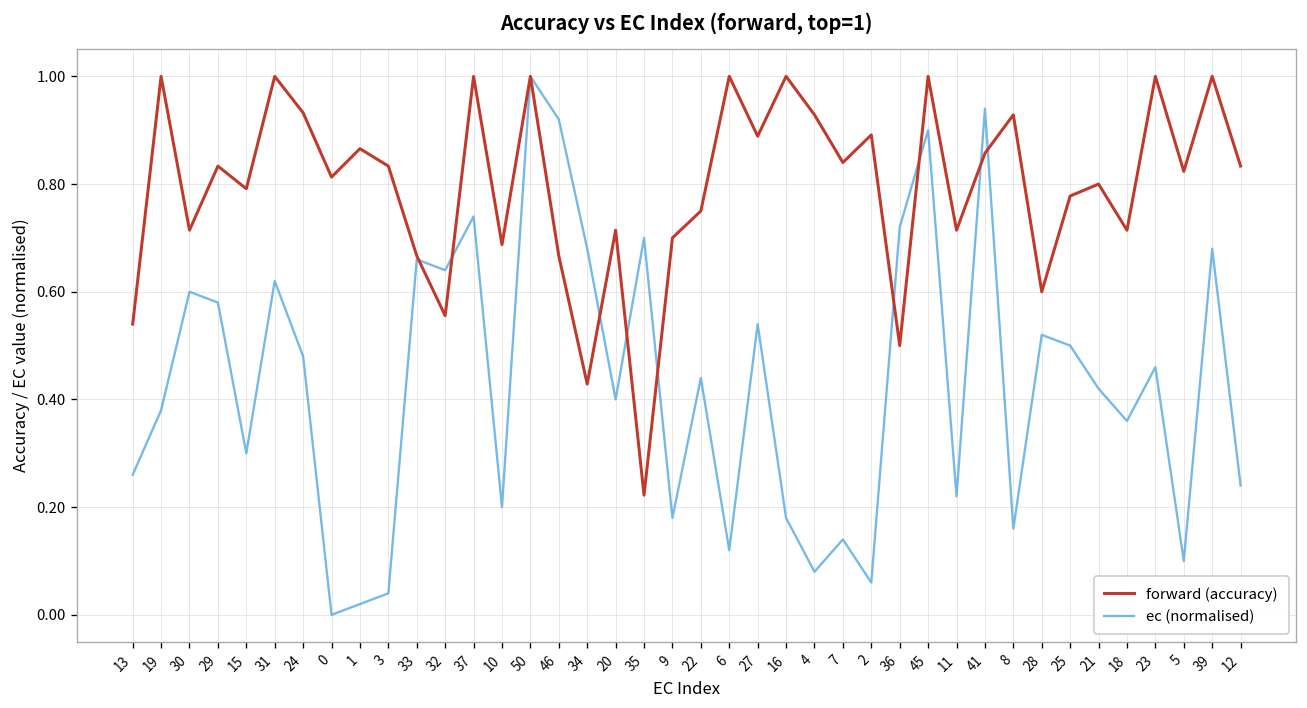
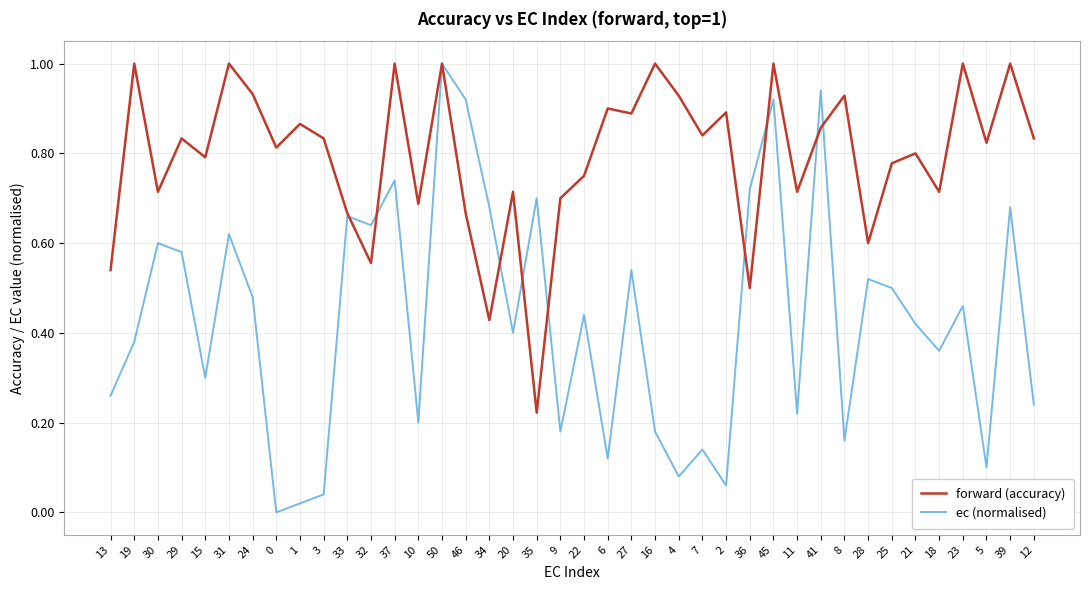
  {
    "forward (accuracy)": {
      "13": 0.54,
      "19": 1.0,
      "30": 0.71,
      "29": 0.83,
      "15": 0.79,
      "31": 1.0,
      "24": 0.93,
      "0": 0.81,
      "1": 0.87,
      "3": 0.83,
      "33": 0.67,
      "32": 0.56,
      "37": 1.0,
      "10": 0.69,
      "46": 0.67,
      "34": 0.43,
      "20": 0.71,
      "35": 0.22,
      "9": 0.7,
      "22": 0.75,
-     "6": 1.0,
+     "6": 0.9,
      "27": 0.89,
      "16": 1.0,
      "4": 0.93,
      "7": 0.84,
      "2": 0.89,
      "36": 0.5,
      "45": 1.0,
      "11": 0.71,
      "41": 0.86,
      "8": 0.93,
      "28": 0.6,
      "25": 0.78,
      "21": 0.8,
      "18": 0.71,
      "23": 1.0,
      "5": 0.82,
      "39": 1.0,
      "12": 0.83
    },
    "ec (normalised)": {
      "13": 0.26,
      "19": 0.38,
      "30": 0.60,
      "29": 0.58,
      "15": 0.30,
      "31": 0.62,
      "24": 0.48,
      "0": 0.00,
      "1": 0.02,
      "3": 0.04,
      "33": 0.66,
      "32": 0.64,
      "37": 0.74,
      "10": 0.20,
      "46": 0.92,
      "34": 0.68,
      "20": 0.40,
      "35": 0.70,
      "9": 0.18,
      "22": 0.44,
      "6": 0.12,
      "27": 0.54,
      "16": 0.18,
      "4": 0.08,
      "7": 0.14,
      "2": 0.06,
      "36": 0.72,
-     "45": 0.90,
+     "45": 0.92,
      "11": 0.22,
      "41": 0.94,
      "8": 0.16,
      "28": 0.52,
      "25": 0.50,
      "21": 0.42,
      "18": 0.36,
      "23": 0.46,
      "5": 0.10,
      "39": 0.68,
      "12": 0.24
    }
  }
